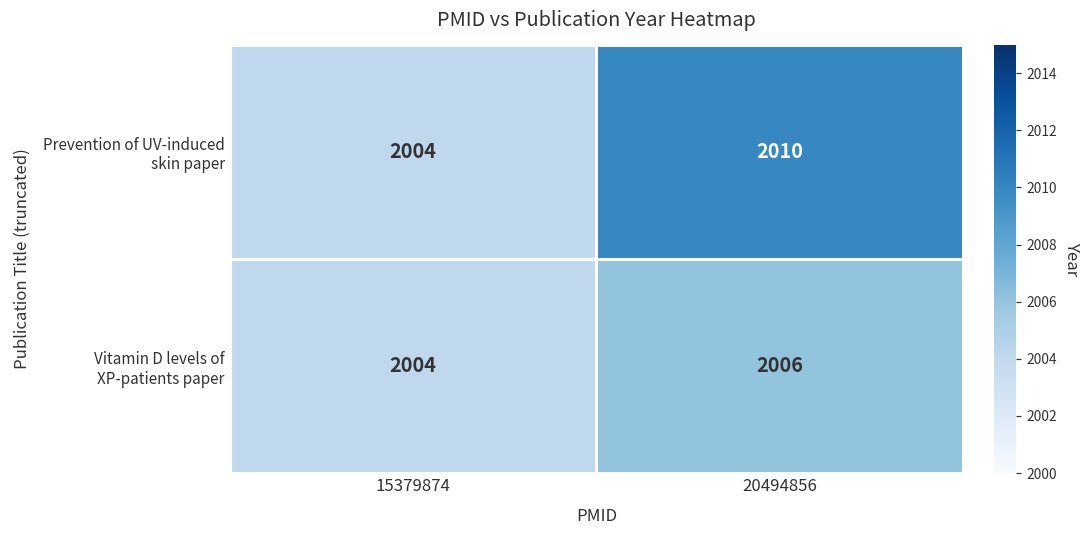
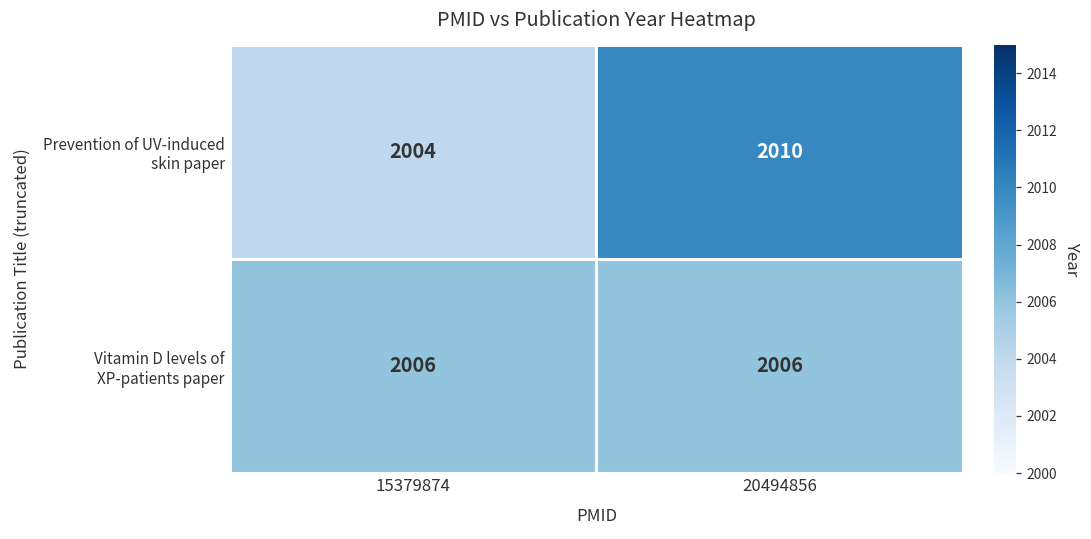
  {
    "Prevention of UV-induced skin paper": {
      "15379874": 2004,
      "20494856": 2010
    },
    "Vitamin D levels of XP-patients paper": {
-     "15379874": 2004,
+     "15379874": 2006,
      "20494856": 2006
    }
  }
